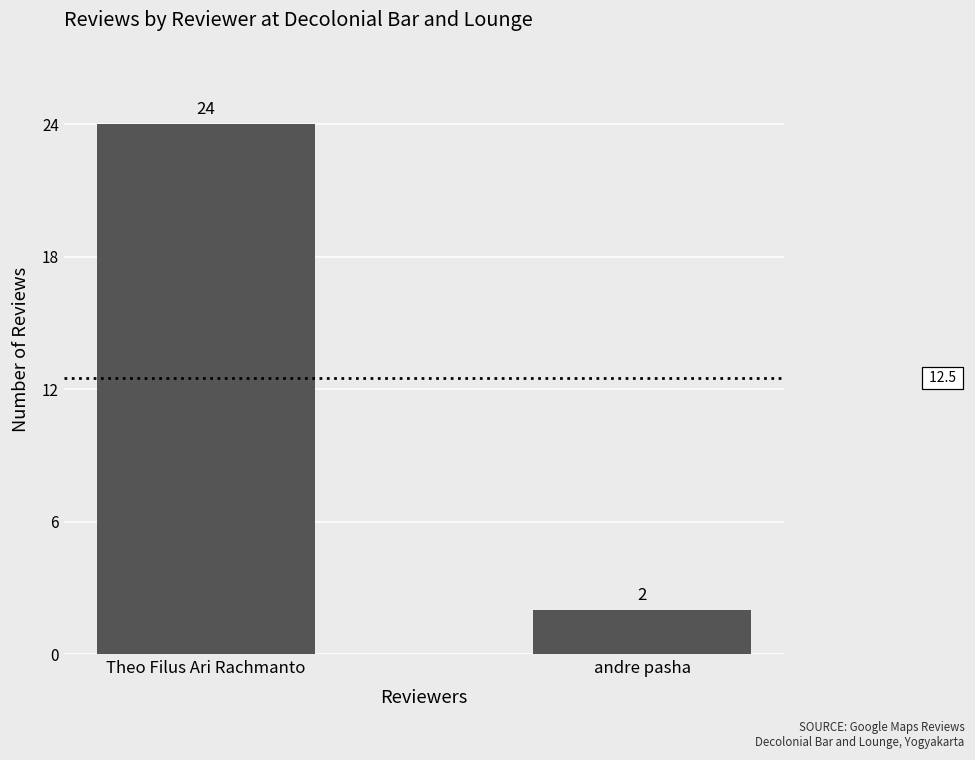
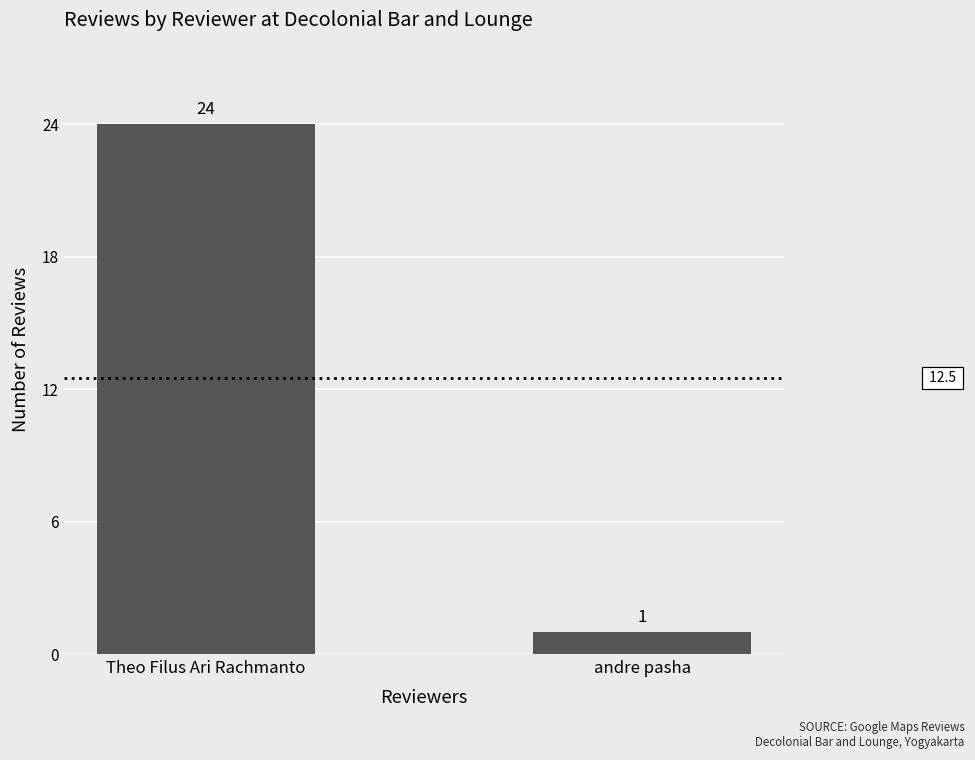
  {
    "Theo Filus Ari Rachmanto": 24,
-   "andre pasha": 2
+   "andre pasha": 1
  }
